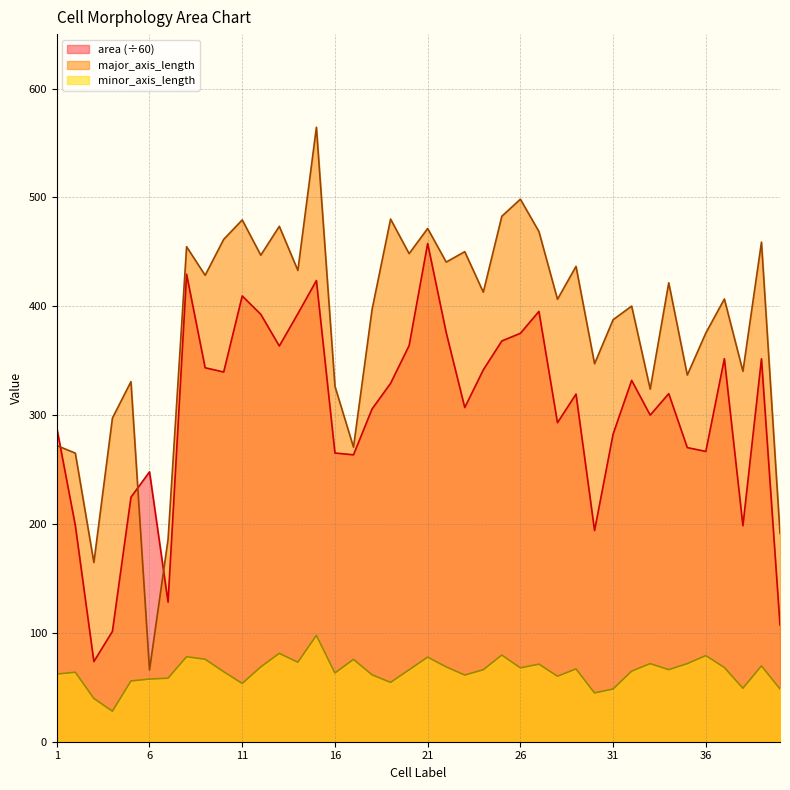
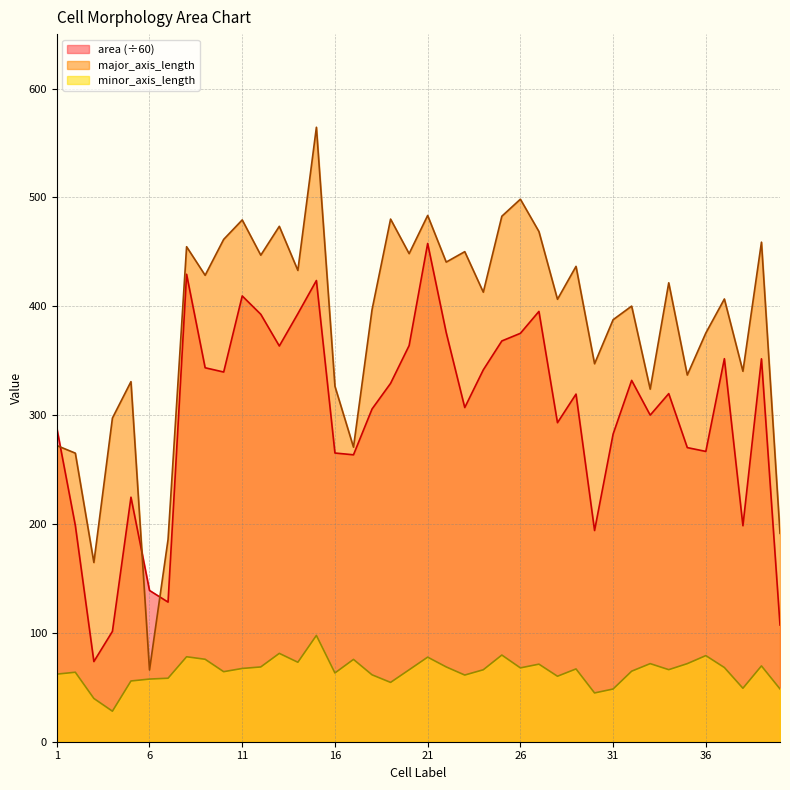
  {
    "area (÷60)": {
      "1": 288,
-     "6": 248,
+     "6": 139,
      "11": 409,
      "16": 265,
      "21": 458,
      "26": 375,
      "31": 283,
      "36": 267
    },
    "major_axis_length": {
      "1": 272,
      "6": 66,
      "11": 479,
      "16": 327,
-     "21": 471,
+     "21": 483,
      "26": 498,
      "31": 388,
      "36": 375
    },
    "minor_axis_length": {
      "1": 62,
      "6": 58,
-     "11": 54,
+     "11": 67,
      "16": 63,
      "21": 78,
      "26": 68,
      "31": 48,
      "36": 79
    }
  }
